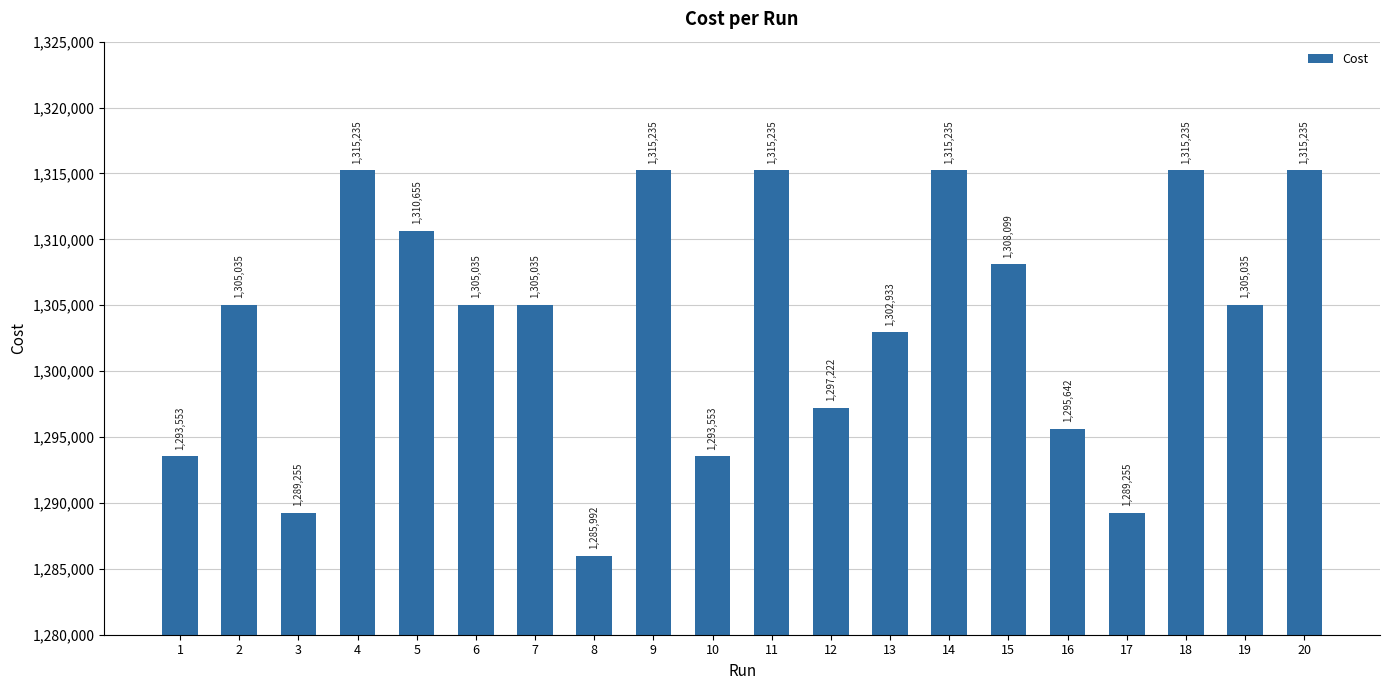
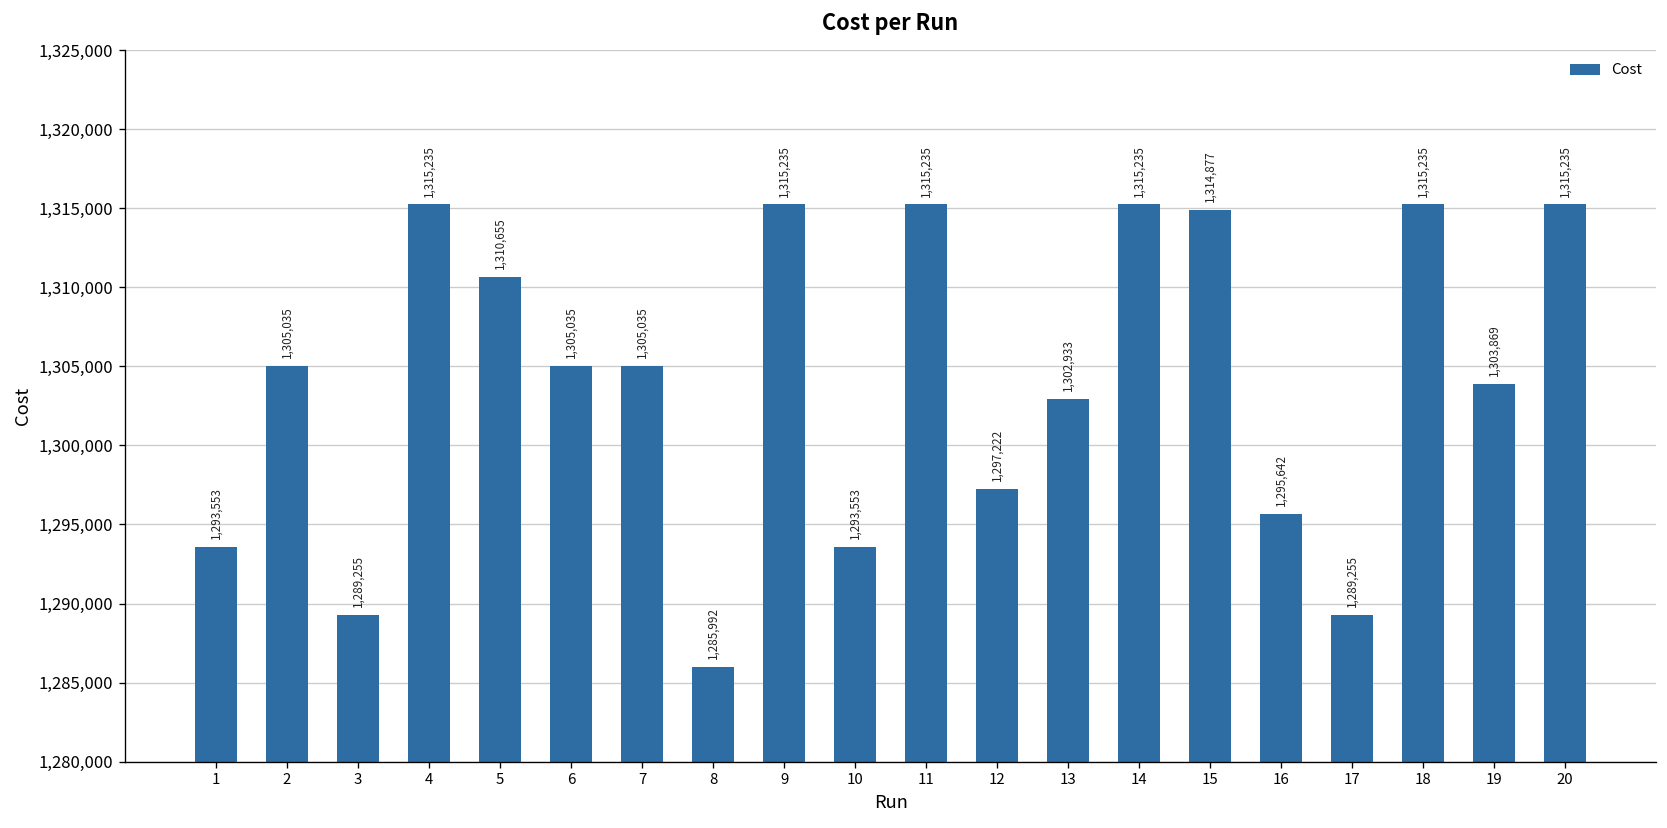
  {
    "1": "1,293,553",
    "2": "1,305,035",
    "3": "1,289,255",
    "4": "1,315,235",
    "5": "1,310,655",
    "6": "1,305,035",
    "7": "1,305,035",
    "8": "1,285,992",
    "9": "1,315,235",
    "10": "1,293,553",
    "11": "1,315,235",
    "12": "1,297,222",
    "13": "1,302,933",
    "14": "1,315,235",
-   "15": "1,308,099",
+   "15": "1,314,877",
    "16": "1,295,642",
    "17": "1,289,255",
    "18": "1,315,235",
-   "19": "1,305,035",
+   "19": "1,303,869",
    "20": "1,315,235"
  }
